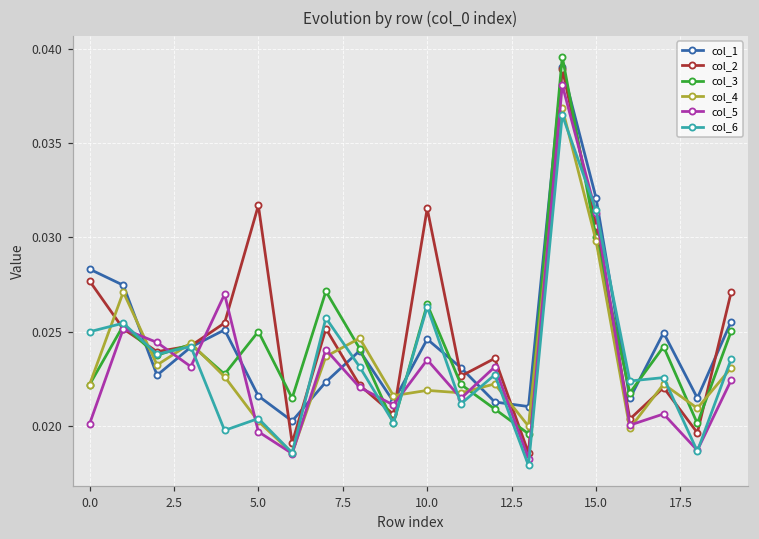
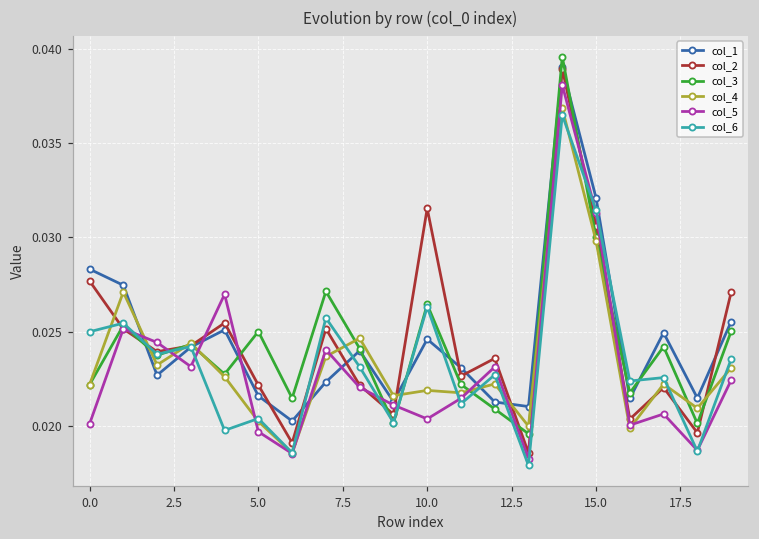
  {
    "col_1": {
      "0.0": 0.0283,
      "5.0": 0.0216,
      "10.0": 0.0246,
      "15.0": 0.0321
    },
    "col_2": {
      "0.0": 0.0277,
-     "5.0": 0.0317,
+     "5.0": 0.0222,
      "10.0": 0.0315,
      "15.0": 0.0306
    },
    "col_3": {
      "5.0": 0.0250,
      "15.0": 0.0300
    },
    "col_4": {
      "5.0": 0.0202,
      "10.0": 0.0219,
      "15.0": 0.0298
    },
    "col_5": {
      "0.0": 0.0201,
      "5.0": 0.0197,
-     "10.0": 0.0235
+     "10.0": 0.0204
    },
    "col_6": {
      "0.0": 0.0250,
      "5.0": 0.0204
    }
  }
